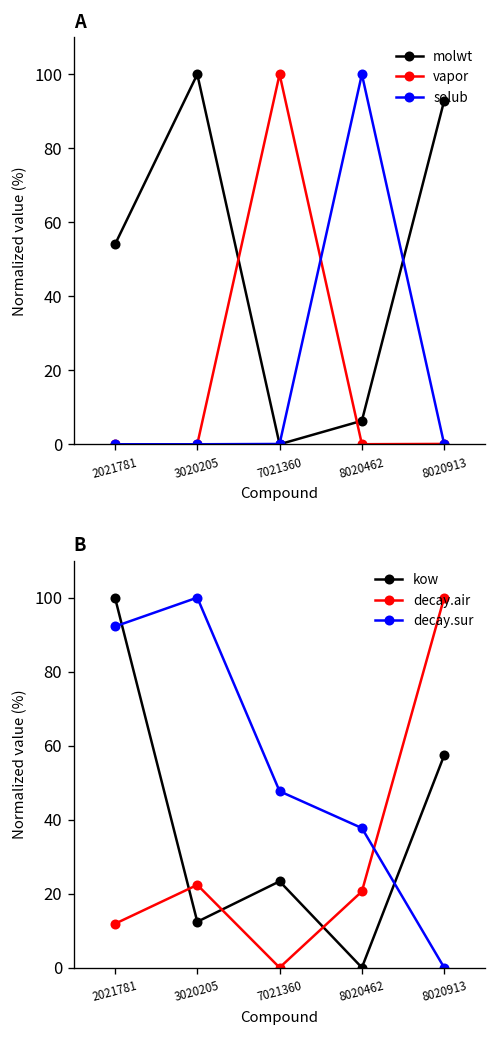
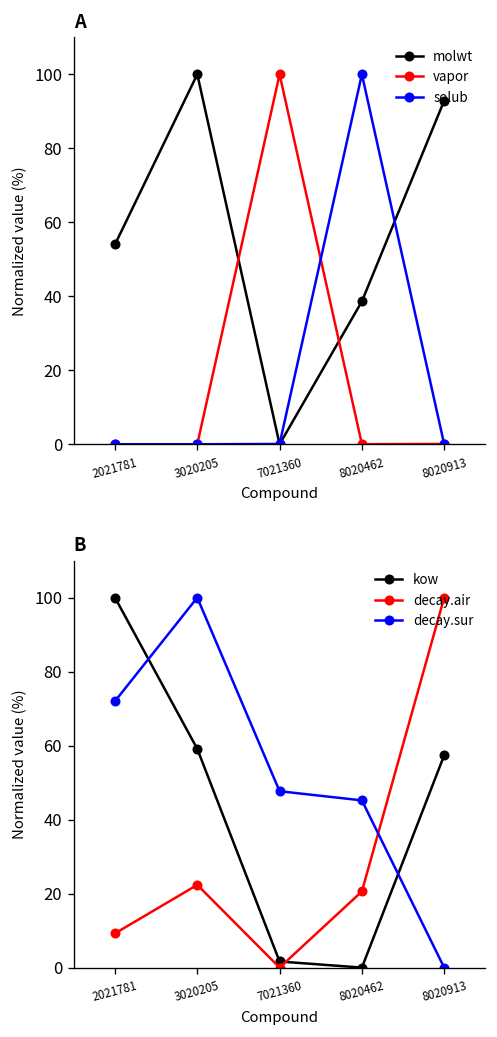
  {
    "A": {
      "molwt": {
        "2021781": 54,
        "3020205": 100,
-       "8020462": 6,
+       "8020462": 39,
        "8020913": 93
      },
      "vapor": {
        "7021360": 100,
        "8020462": 0
      },
      "solub": {
        "8020462": 100
      }
    },
    "B": {
      "kow": {
        "2021781": 100,
-       "3020205": 12,
-       "7021360": 23,
+       "3020205": 59,
+       "7021360": 2,
        "8020462": 0,
        "8020913": 57
      },
      "decay.air": {
-       "2021781": 12,
+       "2021781": 9,
        "3020205": 22,
        "7021360": 0,
        "8020462": 21,
        "8020913": 100
      },
      "decay.sur": {
-       "2021781": 92,
+       "2021781": 72,
        "3020205": 100,
        "7021360": 48,
-       "8020462": 38,
+       "8020462": 45,
        "8020913": 0
      }
    }
  }
